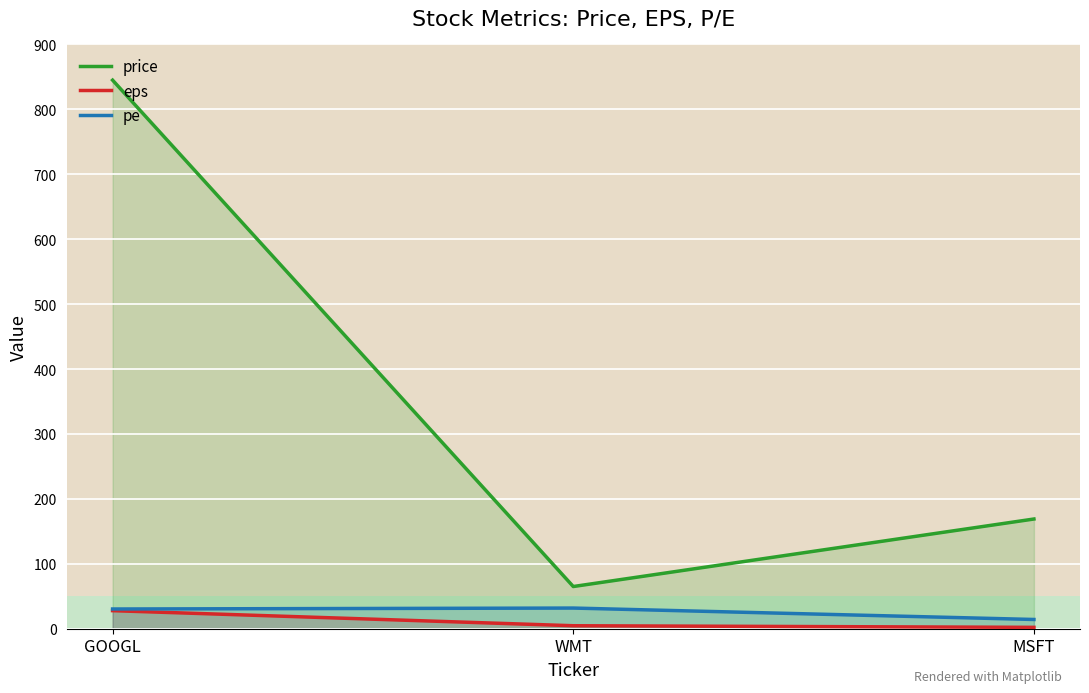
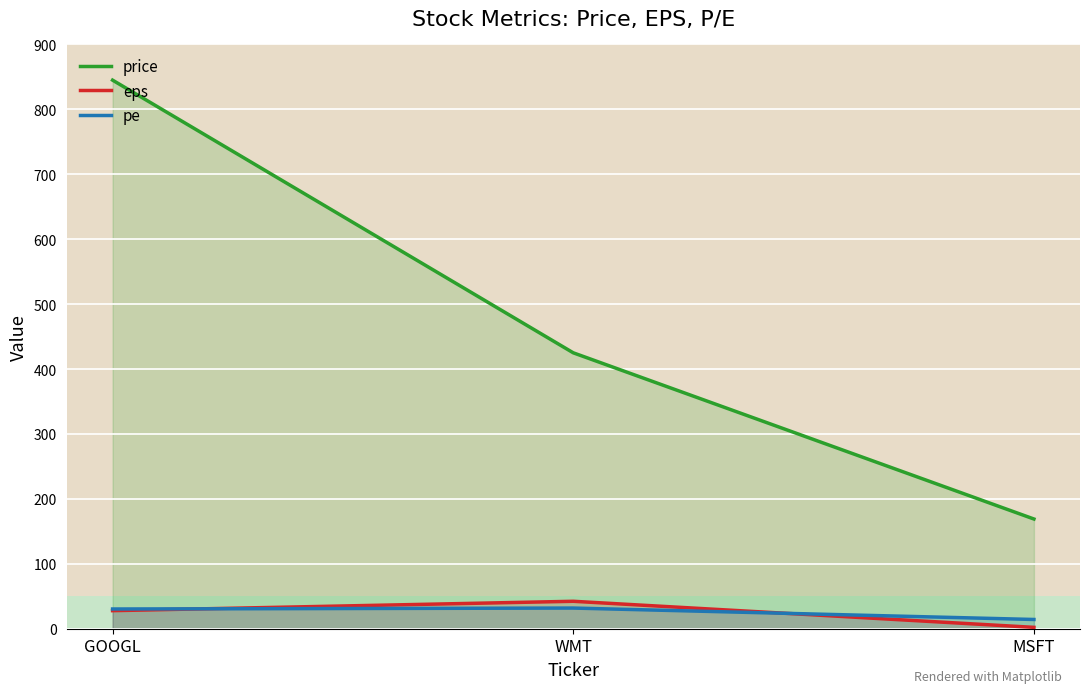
  {
    "price": {
      "GOOGL": 850,
-     "WMT": 70,
+     "WMT": 430,
      "MSFT": 170
    },
    "eps": {
-     "WMT": 0,
+     "WMT": 40,
      "MSFT": 0
    },
    "pe": {
      "WMT": 30,
      "MSFT": 10
    }
  }
